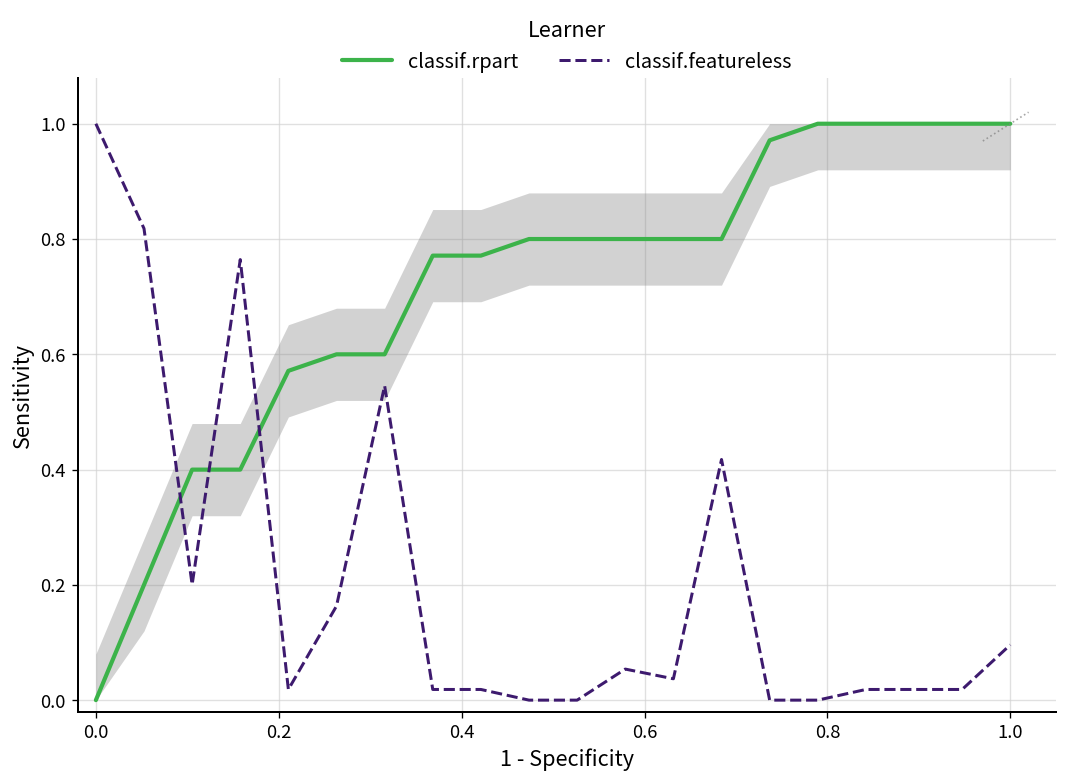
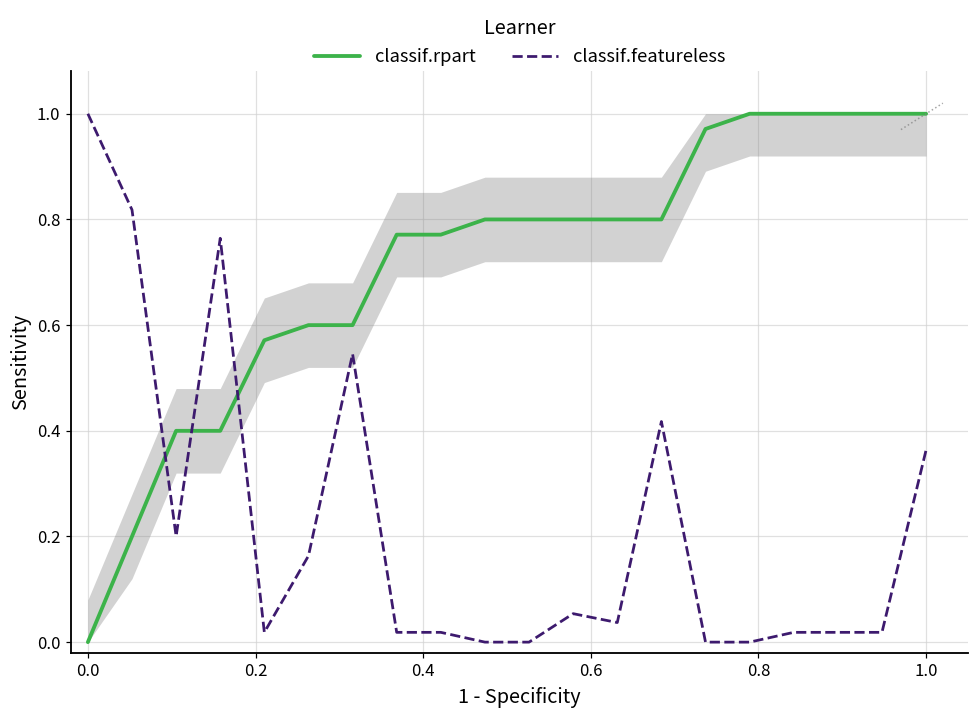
  {
    "classif.rpart": {
      "0.0": 0.00
    },
    "classif.featureless": {
      "0.0": 1.00,
-     "1.0": 0.10
+     "1.0": 0.36
    }
  }
